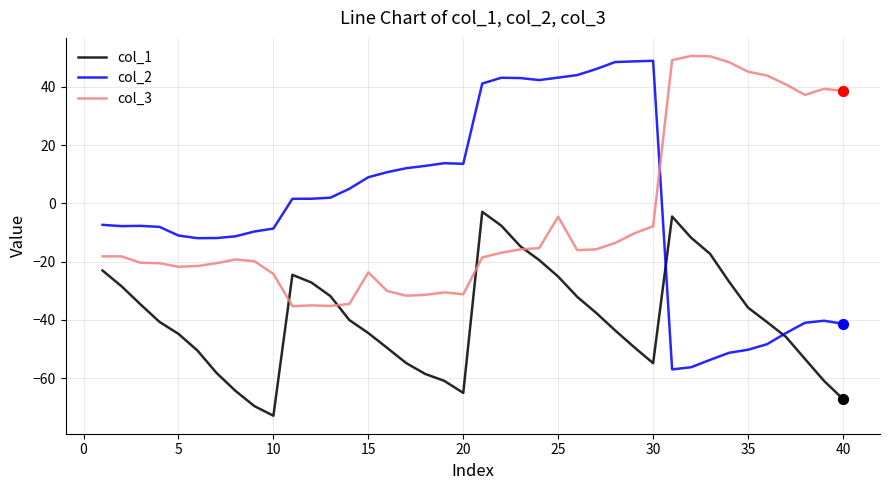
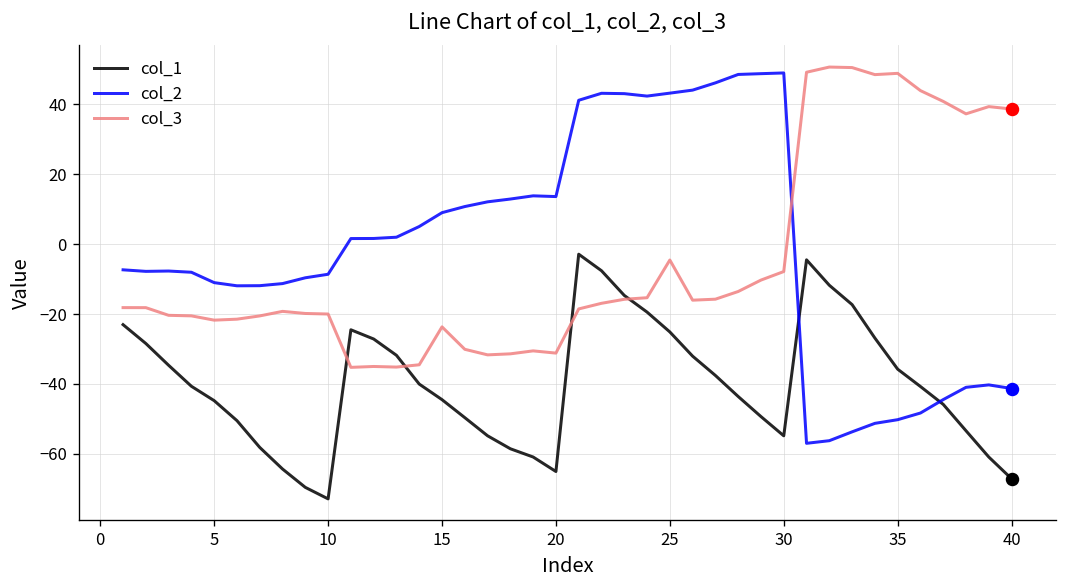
  {
    "col_3": {
      "5": -22,
-     "10": -24,
+     "10": -20,
      "15": -24,
      "20": -31,
      "25": -5,
      "30": -8,
-     "35": 45
+     "35": 49
    }
  }
